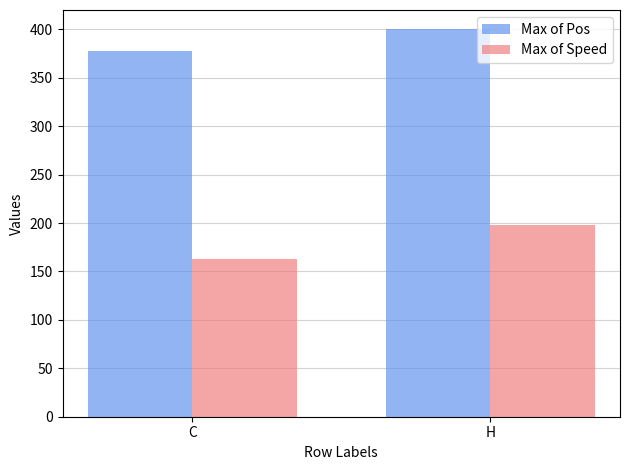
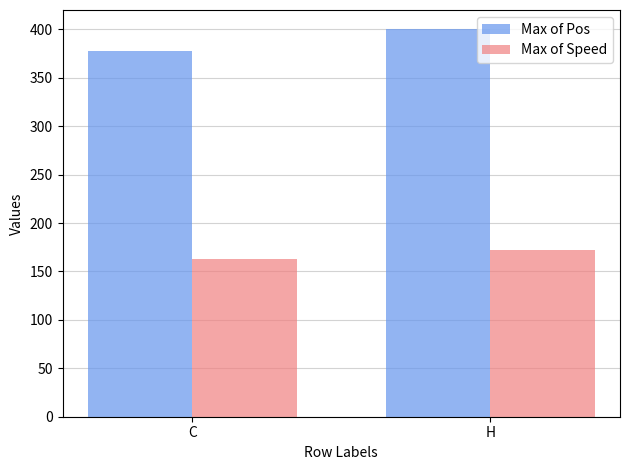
  {
    "Max of Pos": {
      "C": 380,
      "H": 400
    },
    "Max of Speed": {
      "C": 160,
-     "H": 200
+     "H": 170
    }
  }
